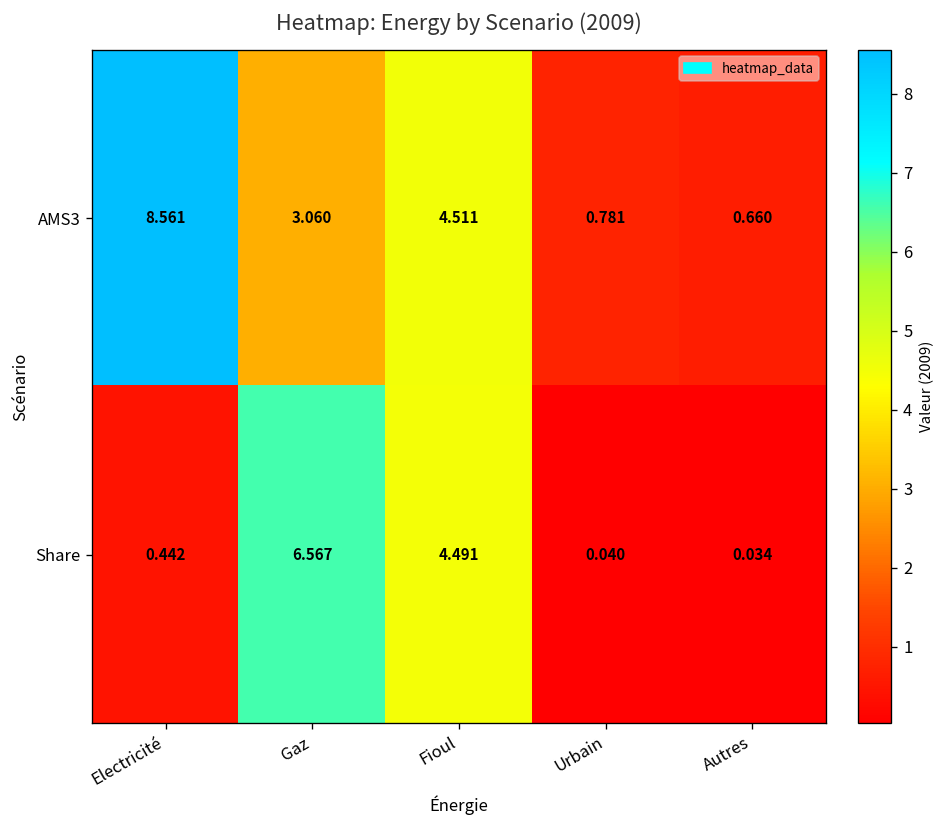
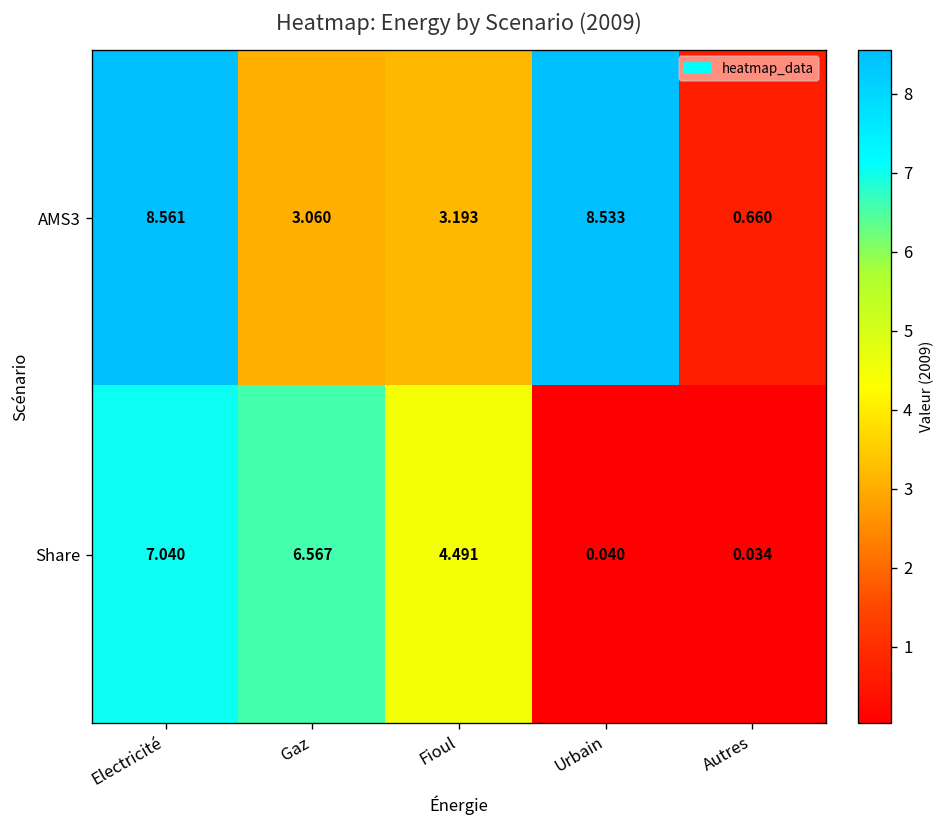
  {
    "AMS3": {
      "Electricité": 8.561,
      "Gaz": 3.060,
-     "Fioul": 4.511,
-     "Urbain": 0.781,
+     "Fioul": 3.193,
+     "Urbain": 8.533,
      "Autres": 0.660
    },
    "Share": {
-     "Electricité": 0.442,
+     "Electricité": 7.040,
      "Gaz": 6.567,
      "Fioul": 4.491,
      "Urbain": 0.040,
      "Autres": 0.034
    }
  }
